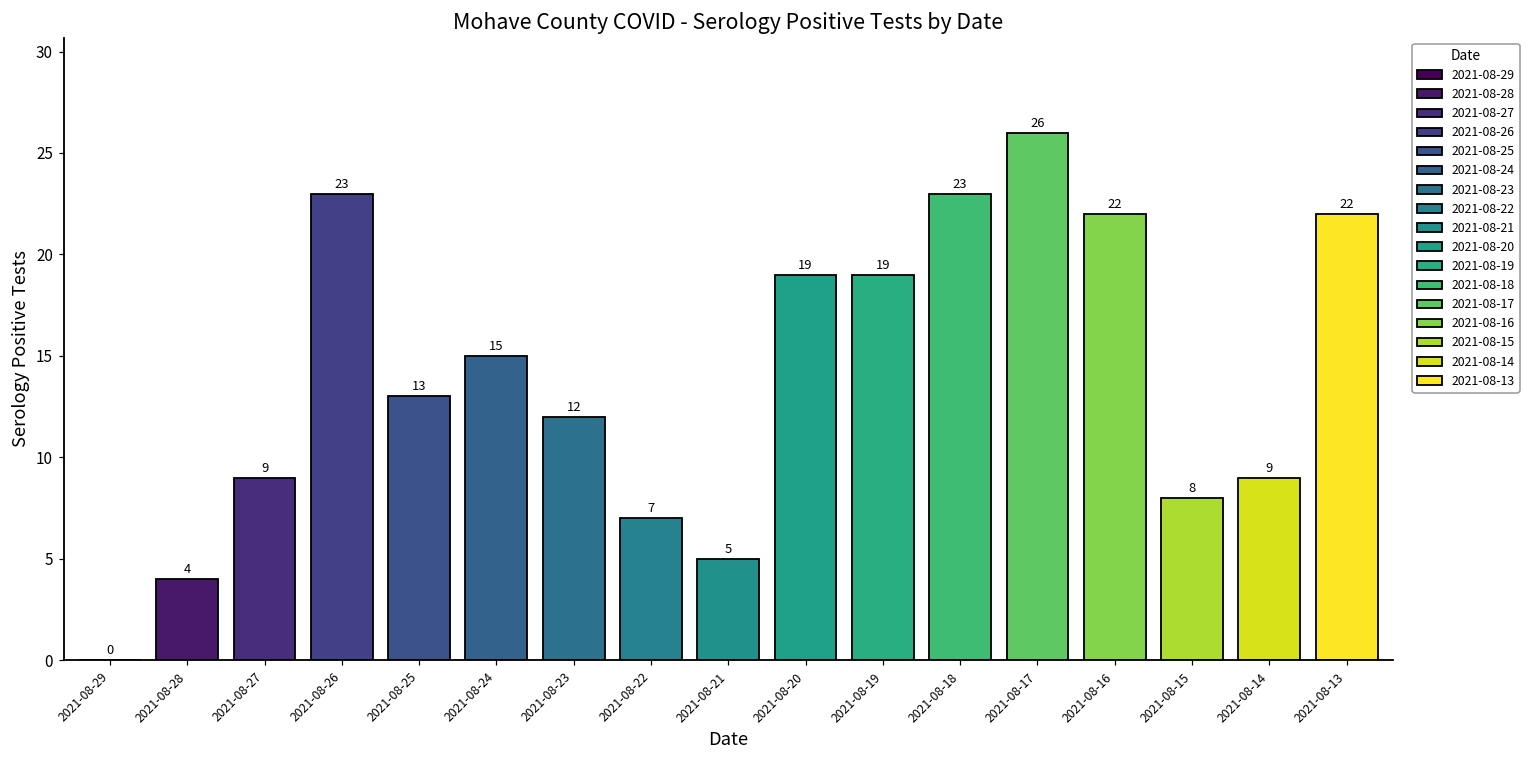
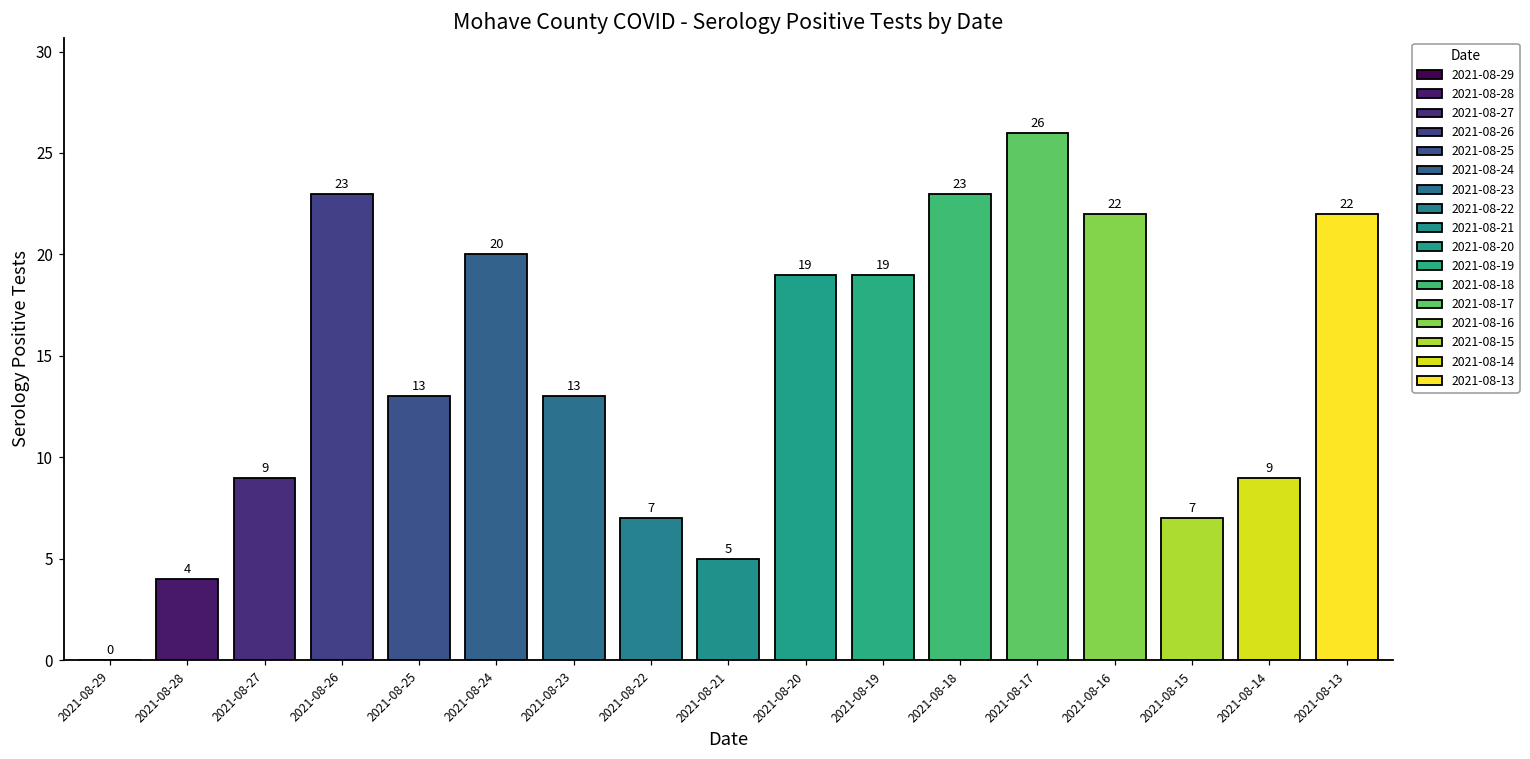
  {
    "2021-08-29": 0,
    "2021-08-28": 4,
    "2021-08-27": 9,
    "2021-08-26": 23,
    "2021-08-25": 13,
-   "2021-08-24": 15,
-   "2021-08-23": 12,
+   "2021-08-24": 20,
+   "2021-08-23": 13,
    "2021-08-22": 7,
    "2021-08-21": 5,
    "2021-08-20": 19,
    "2021-08-19": 19,
    "2021-08-18": 23,
    "2021-08-17": 26,
    "2021-08-16": 22,
-   "2021-08-15": 8,
+   "2021-08-15": 7,
    "2021-08-14": 9,
    "2021-08-13": 22
  }
